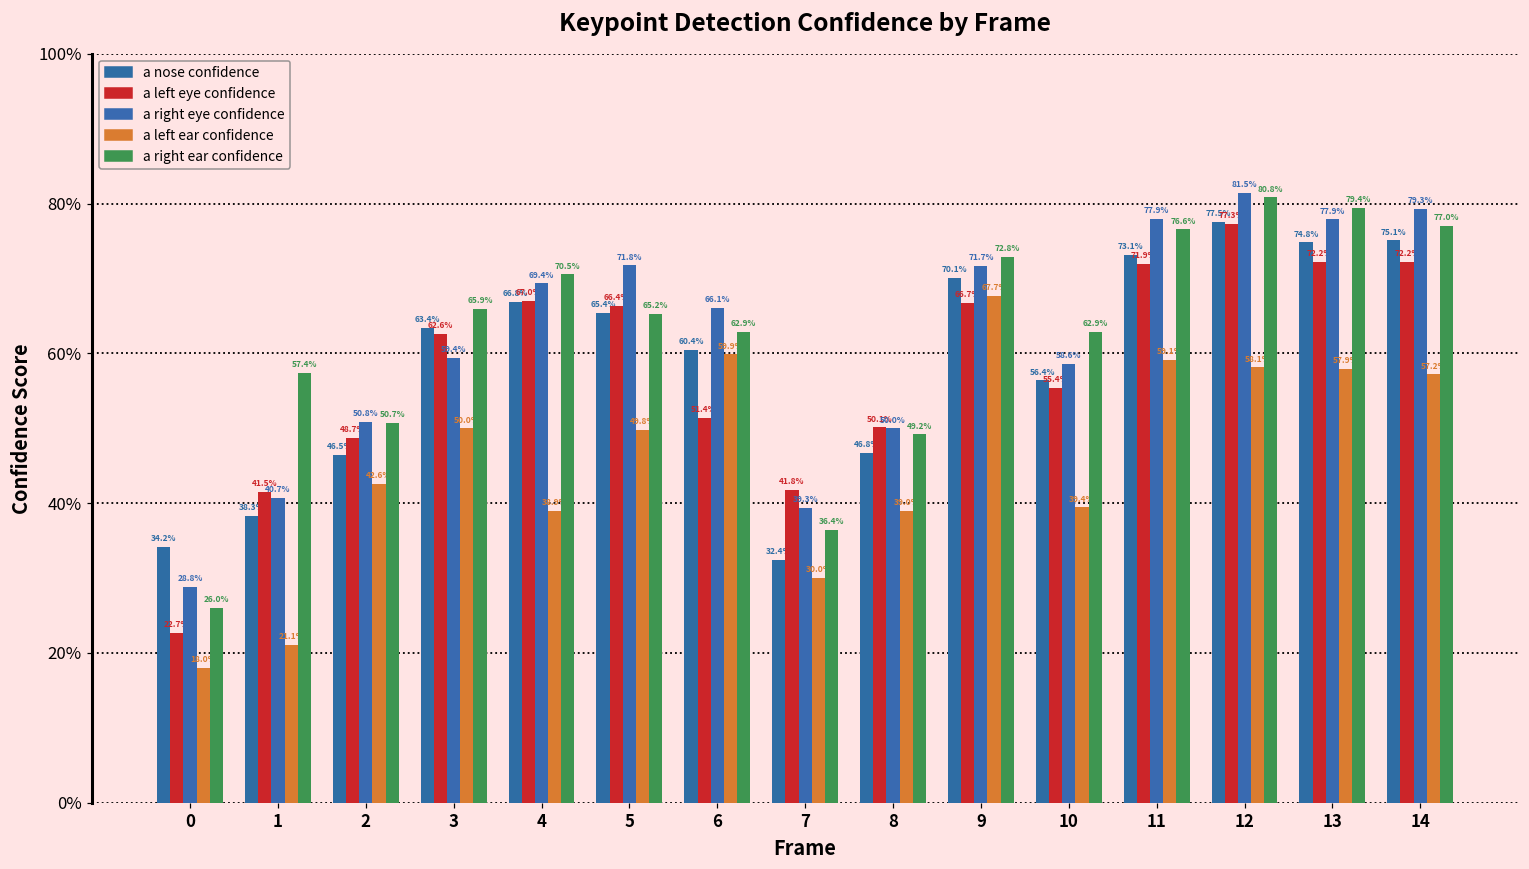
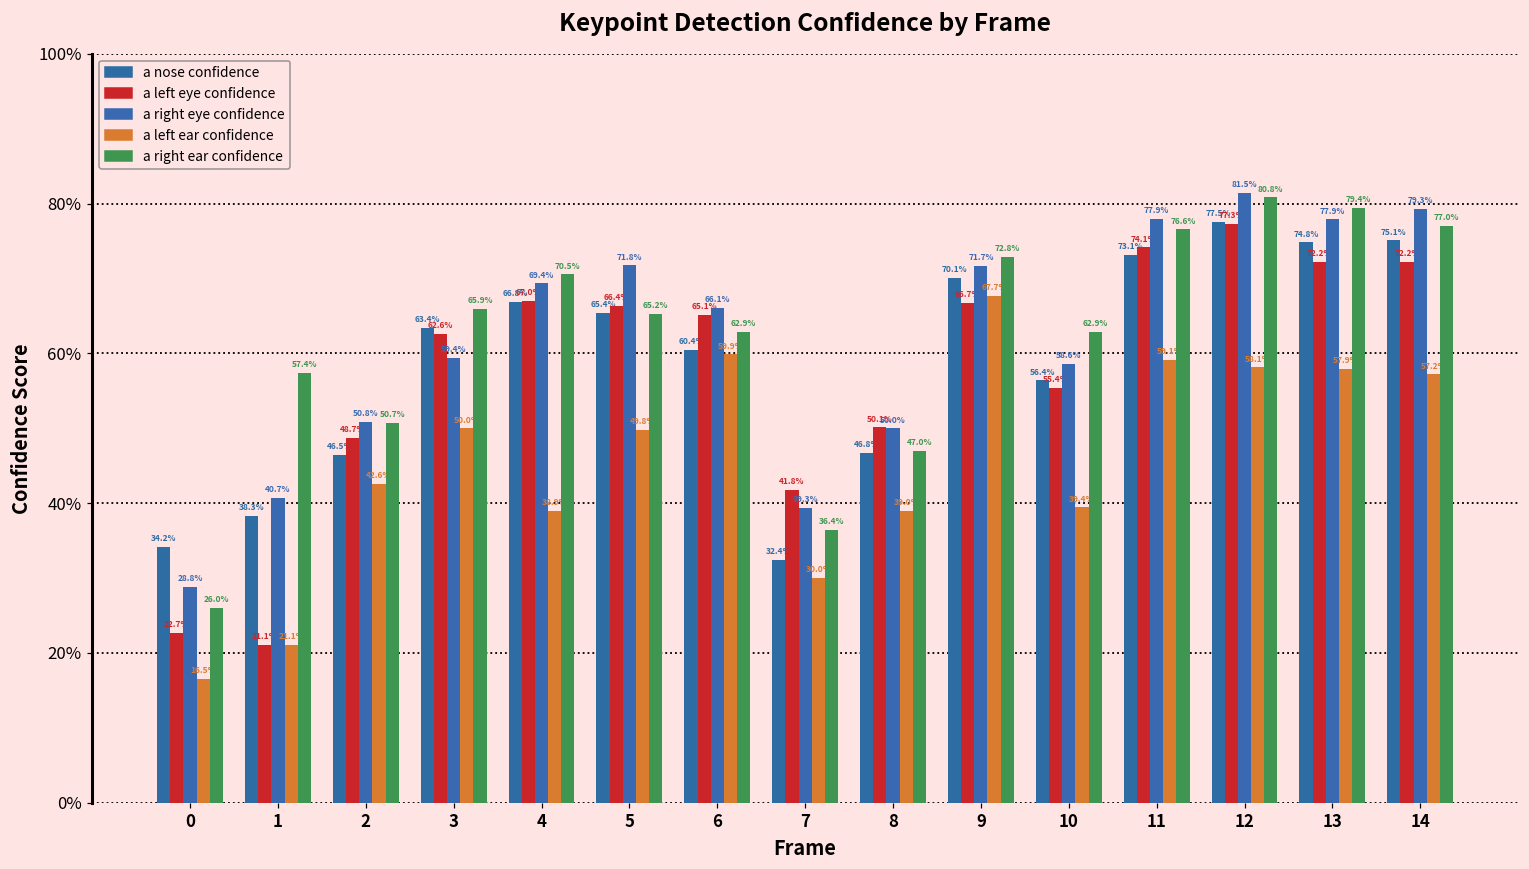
  {
    "a left eye confidence": {
      "0": "22.7%",
-     "1": "41.5%",
+     "1": "21.1%",
      "2": "48.7%",
      "5": "66.4%",
-     "6": "51.4%",
+     "6": "65.1%",
      "7": "41.8%",
      "9": "66.7%",
      "10": "55.4%",
-     "11": "71.9%",
+     "11": "74.1%",
      "13": "72.2%",
      "14": "72.2%"
    },
    "a left ear confidence": {
-     "0": "18.0%",
+     "0": "16.5%",
      "1": "21.1%",
      "2": "42.6%",
      "3": "50.0%",
      "4": "38.9%",
      "5": "49.8%",
      "6": "59.9%",
      "7": "30.0%",
      "8": "39.0%",
      "9": "67.7%",
      "10": "39.4%",
      "11": "59.1%",
      "12": "58.1%",
      "13": "57.9%",
      "14": "57.2%"
    },
    "a right ear confidence": {
      "0": "26.0%",
      "1": "57.4%",
      "2": "50.7%",
      "3": "65.9%",
      "4": "70.5%",
      "5": "65.2%",
      "6": "62.9%",
      "7": "36.4%",
-     "8": "49.2%",
+     "8": "47.0%",
      "9": "72.8%",
      "10": "62.9%",
      "11": "76.6%",
      "12": "80.8%",
      "13": "79.4%",
      "14": "77.0%"
    }
  }
